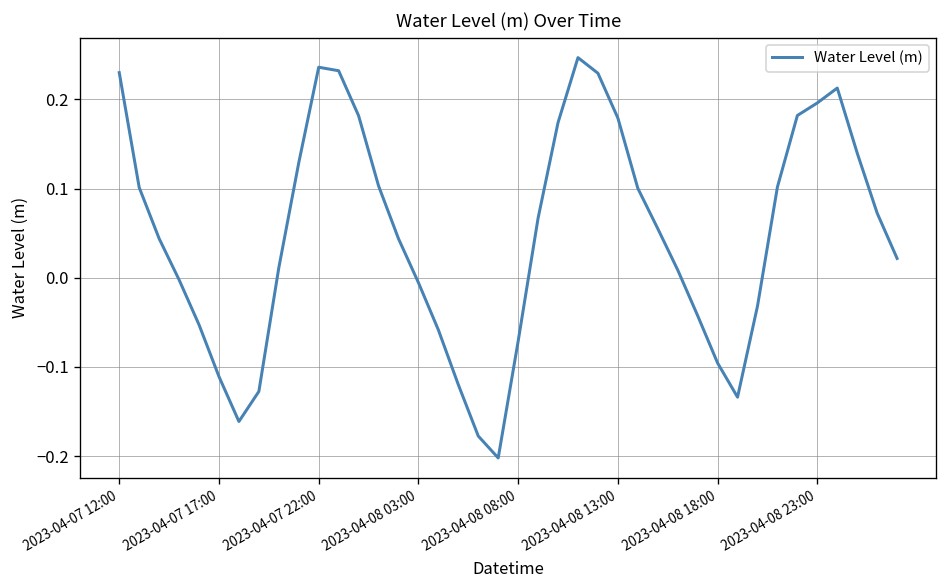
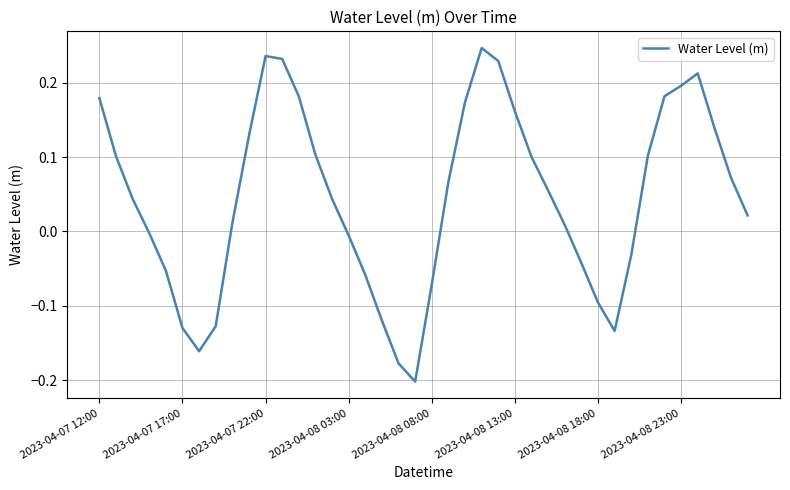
  {
-   "2023-04-07 12:00": 0.23,
-   "2023-04-07 17:00": -0.11,
+   "2023-04-07 12:00": 0.18,
+   "2023-04-07 17:00": -0.13,
    "2023-04-07 22:00": 0.24,
    "2023-04-08 03:00": -0.01,
    "2023-04-08 08:00": -0.07,
-   "2023-04-08 13:00": 0.18,
+   "2023-04-08 13:00": 0.16,
    "2023-04-08 18:00": -0.10,
    "2023-04-08 23:00": 0.20
  }
